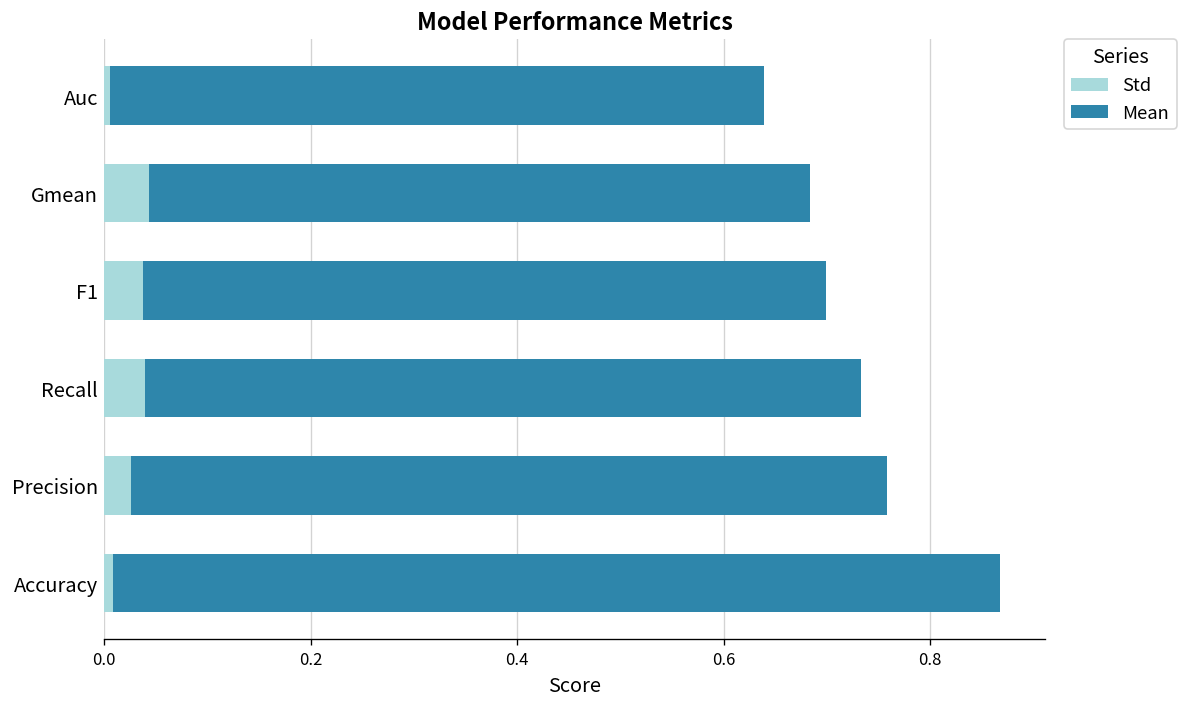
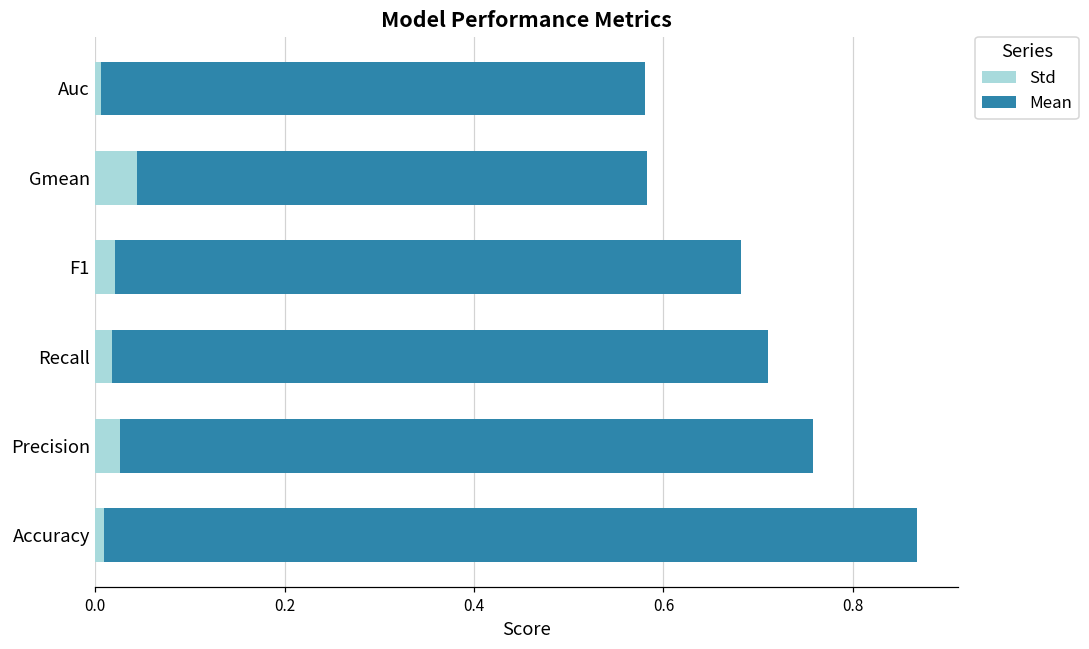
  {
    "Std": {
      "Auc": 0.01,
      "Gmean": 0.04,
-     "F1": 0.04,
-     "Recall": 0.04,
+     "F1": 0.02,
+     "Recall": 0.02,
      "Precision": 0.03,
      "Accuracy": 0.01
    },
    "Mean": {
-     "Auc": 0.63,
-     "Gmean": 0.64,
+     "Auc": 0.57,
+     "Gmean": 0.54,
      "F1": 0.66,
      "Recall": 0.69,
      "Precision": 0.73,
      "Accuracy": 0.86
    }
  }
